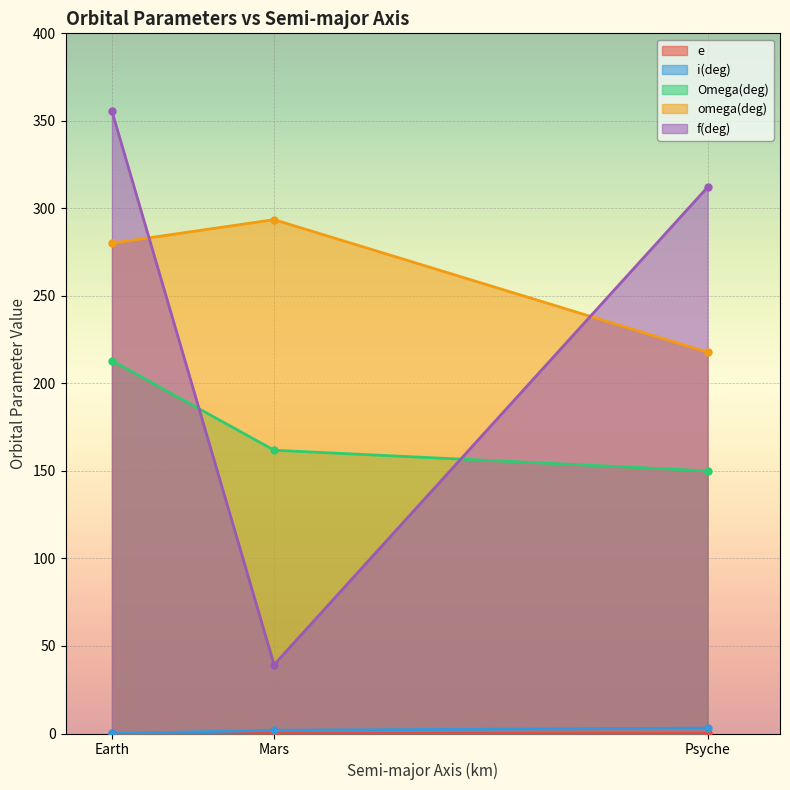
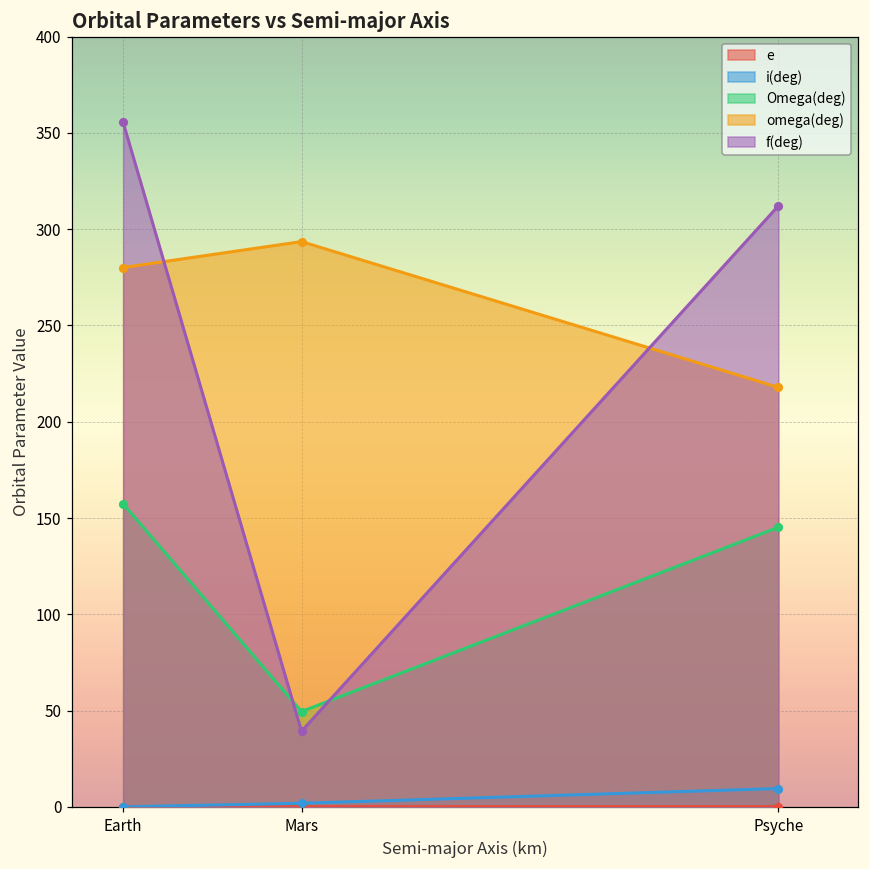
  {
    "e": {
      "Mars": 0,
      "Psyche": 0
    },
    "i(deg)": {
      "Mars": 2,
-     "Psyche": 3
+     "Psyche": 10
    },
    "Omega(deg)": {
-     "Earth": 213,
-     "Mars": 162,
-     "Psyche": 150
+     "Earth": 157,
+     "Mars": 49,
+     "Psyche": 145
    },
    "omega(deg)": {
      "Earth": 280,
      "Mars": 294,
      "Psyche": 218
    },
    "f(deg)": {
      "Earth": 356,
      "Mars": 39,
      "Psyche": 312
    }
  }
